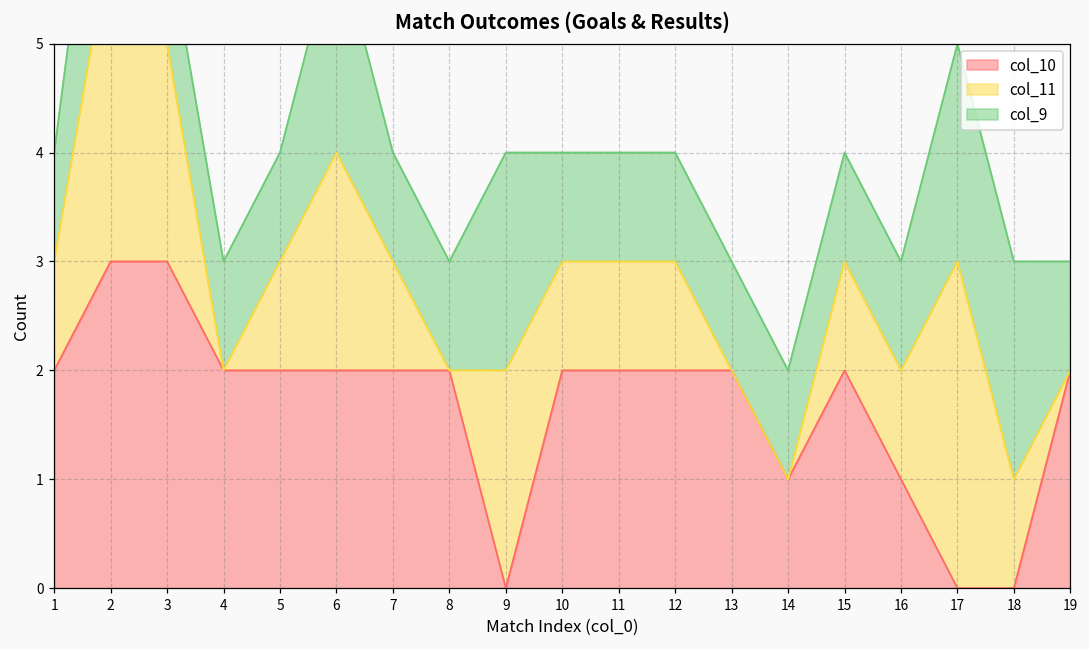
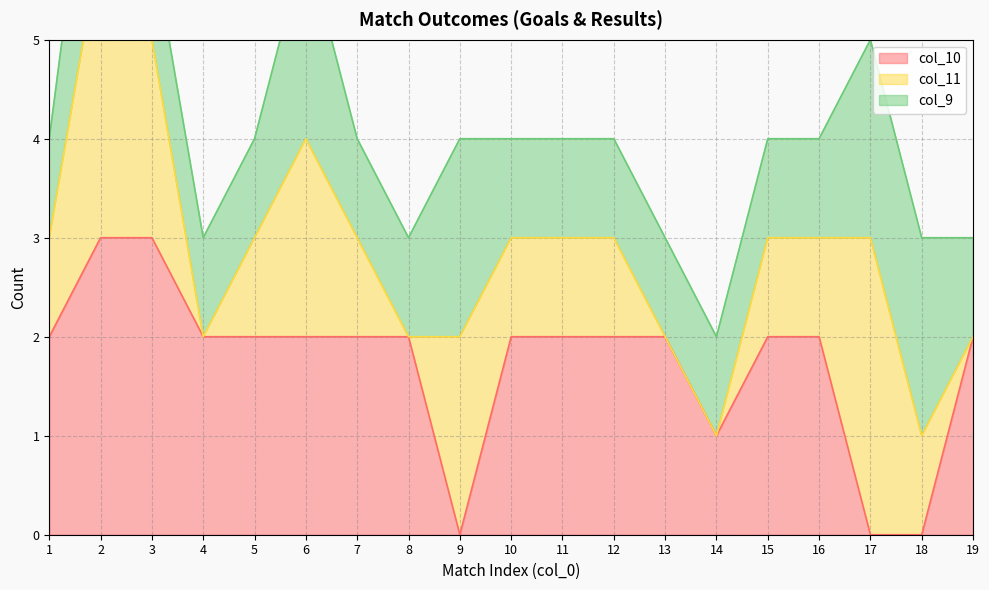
  {
    "col_10": {
      "1": 2,
      "2": 3,
      "3": 3,
      "5": 2,
      "6": 2,
      "7": 2,
      "9": 0,
      "10": 2,
      "11": 2,
      "12": 2,
      "15": 2,
-     "16": 1,
+     "16": 2,
      "17": 0,
      "18": 0
    },
    "col_11": {
      "1": 3,
      "3": 5,
      "5": 3,
      "6": 4,
      "7": 3,
      "9": 2,
      "10": 3,
      "11": 3,
      "12": 3,
      "15": 3,
      "17": 3,
      "18": 1
    },
    "col_9": {
      "1": 4,
      "4": 3,
      "5": 4,
      "7": 4,
      "8": 3,
      "9": 4,
      "10": 4,
      "11": 4,
      "12": 4,
      "13": 3,
      "14": 2,
      "15": 4,
      "17": 5,
      "18": 3,
      "19": 3
    }
  }
